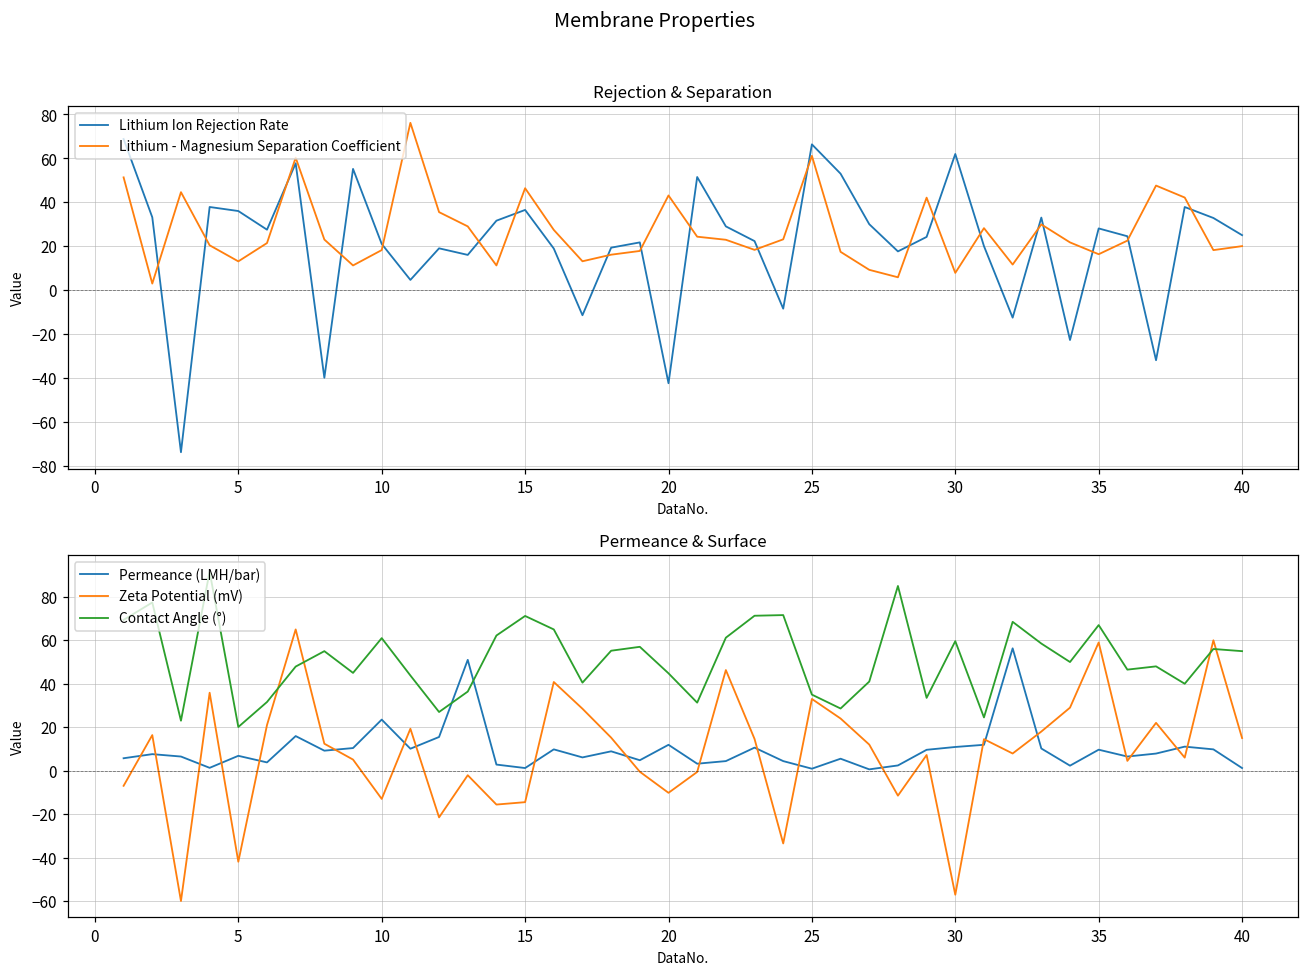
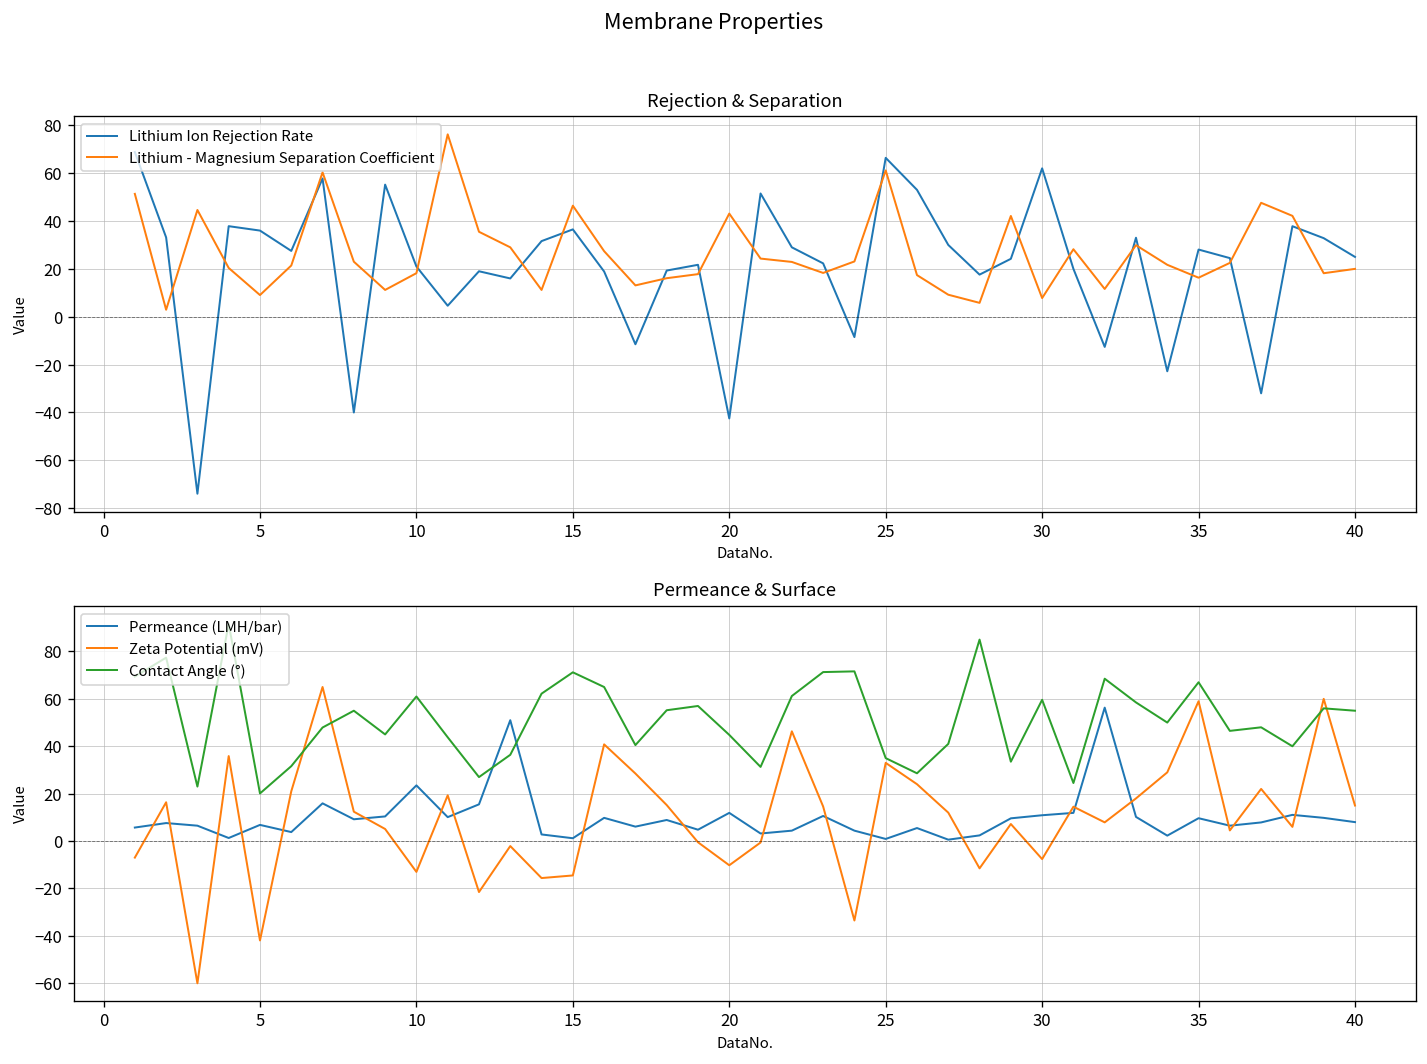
  {
    "Rejection & Separation": {
      "Lithium Ion Rejection Rate": {
        "5": 36,
        "10": 21,
        "15": 37,
        "20": -43,
        "25": 66,
        "30": 62,
        "35": 28,
        "40": 25
      },
      "Lithium - Magnesium Separation Coefficient": {
-       "5": 13,
+       "5": 9,
        "10": 18,
        "15": 46,
        "20": 43,
        "25": 61,
        "30": 8,
        "35": 16,
        "40": 20
      }
    },
    "Permeance & Surface": {
      "Permeance (LMH/bar)": {
        "5": 7,
        "10": 24,
        "15": 1,
        "20": 12,
        "25": 1,
        "30": 11,
        "35": 10,
-       "40": 1
+       "40": 8
      },
      "Zeta Potential (mV)": {
        "5": -42,
        "10": -13,
        "15": -15,
        "20": -10,
        "25": 33,
-       "30": -57,
+       "30": -8,
        "35": 59,
        "40": 15
      },
      "Contact Angle (°)": {
        "5": 20,
        "10": 61,
        "15": 71,
        "20": 45,
        "25": 35,
        "30": 60,
        "35": 67,
        "40": 55
      }
    }
  }
